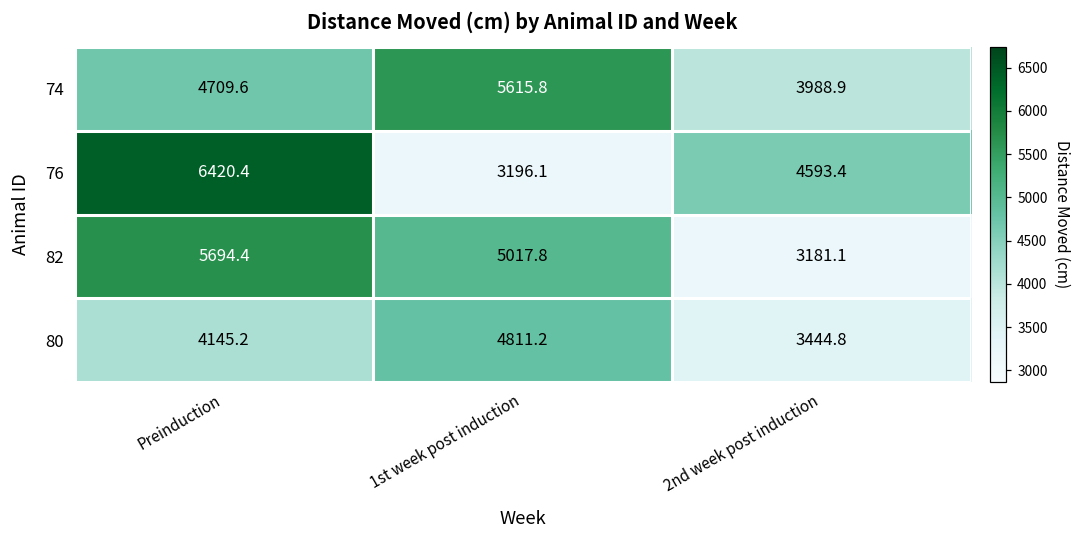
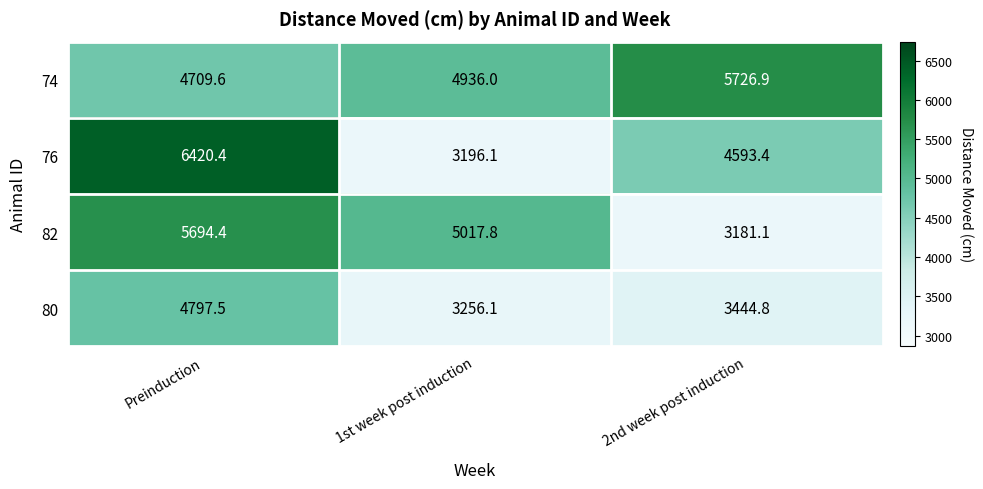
  {
    "74": {
      "Preinduction": 4709.6,
-     "1st week post induction": 5615.8,
-     "2nd week post induction": 3988.9
+     "1st week post induction": 4936.0,
+     "2nd week post induction": 5726.9
    },
    "76": {
      "Preinduction": 6420.4,
      "1st week post induction": 3196.1,
      "2nd week post induction": 4593.4
    },
    "82": {
      "Preinduction": 5694.4,
      "1st week post induction": 5017.8,
      "2nd week post induction": 3181.1
    },
    "80": {
-     "Preinduction": 4145.2,
-     "1st week post induction": 4811.2,
+     "Preinduction": 4797.5,
+     "1st week post induction": 3256.1,
      "2nd week post induction": 3444.8
    }
  }
